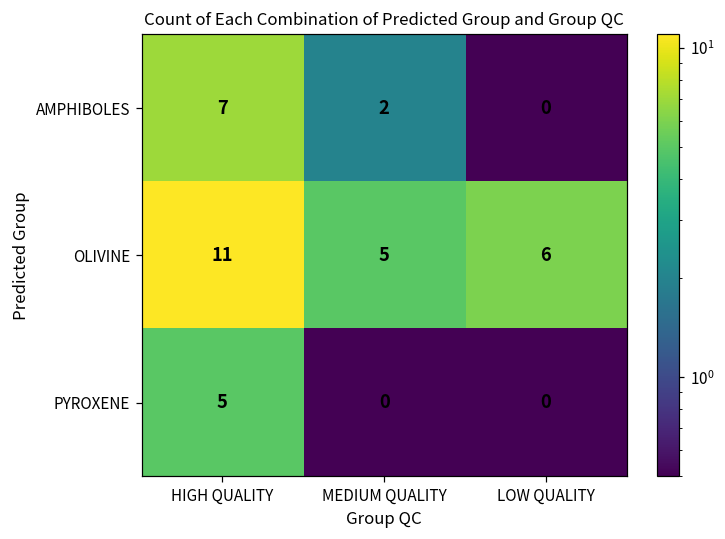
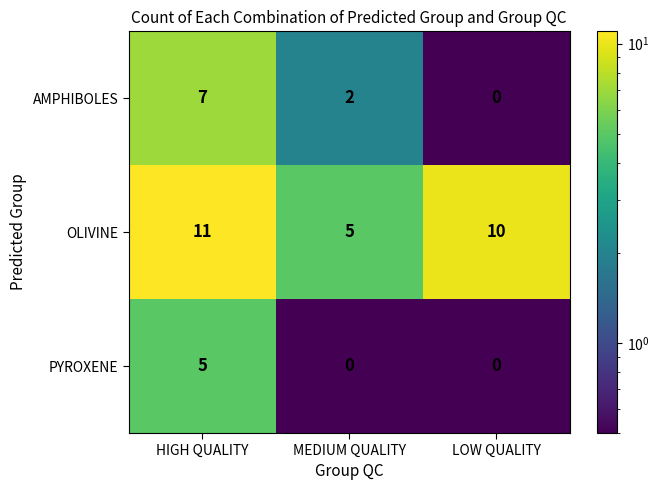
  {
    "AMPHIBOLES": {
      "HIGH QUALITY": 7,
      "MEDIUM QUALITY": 2,
      "LOW QUALITY": 0
    },
    "OLIVINE": {
      "HIGH QUALITY": 11,
      "MEDIUM QUALITY": 5,
-     "LOW QUALITY": 6
+     "LOW QUALITY": 10
    },
    "PYROXENE": {
      "HIGH QUALITY": 5,
      "MEDIUM QUALITY": 0,
      "LOW QUALITY": 0
    }
  }
